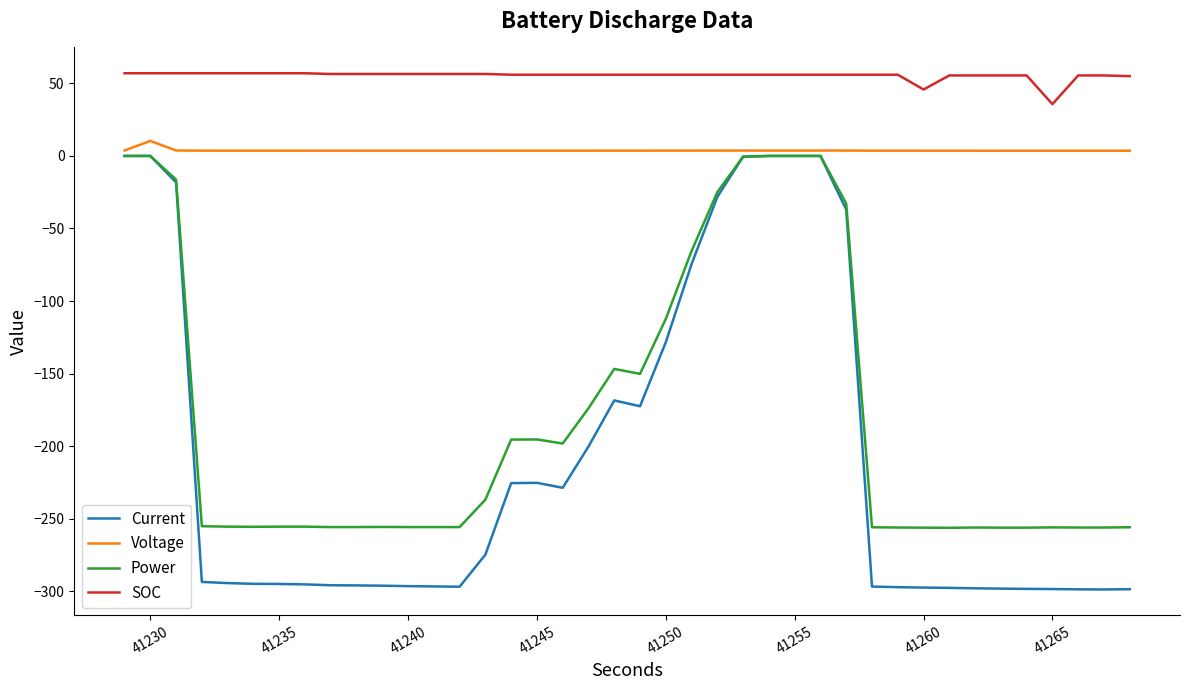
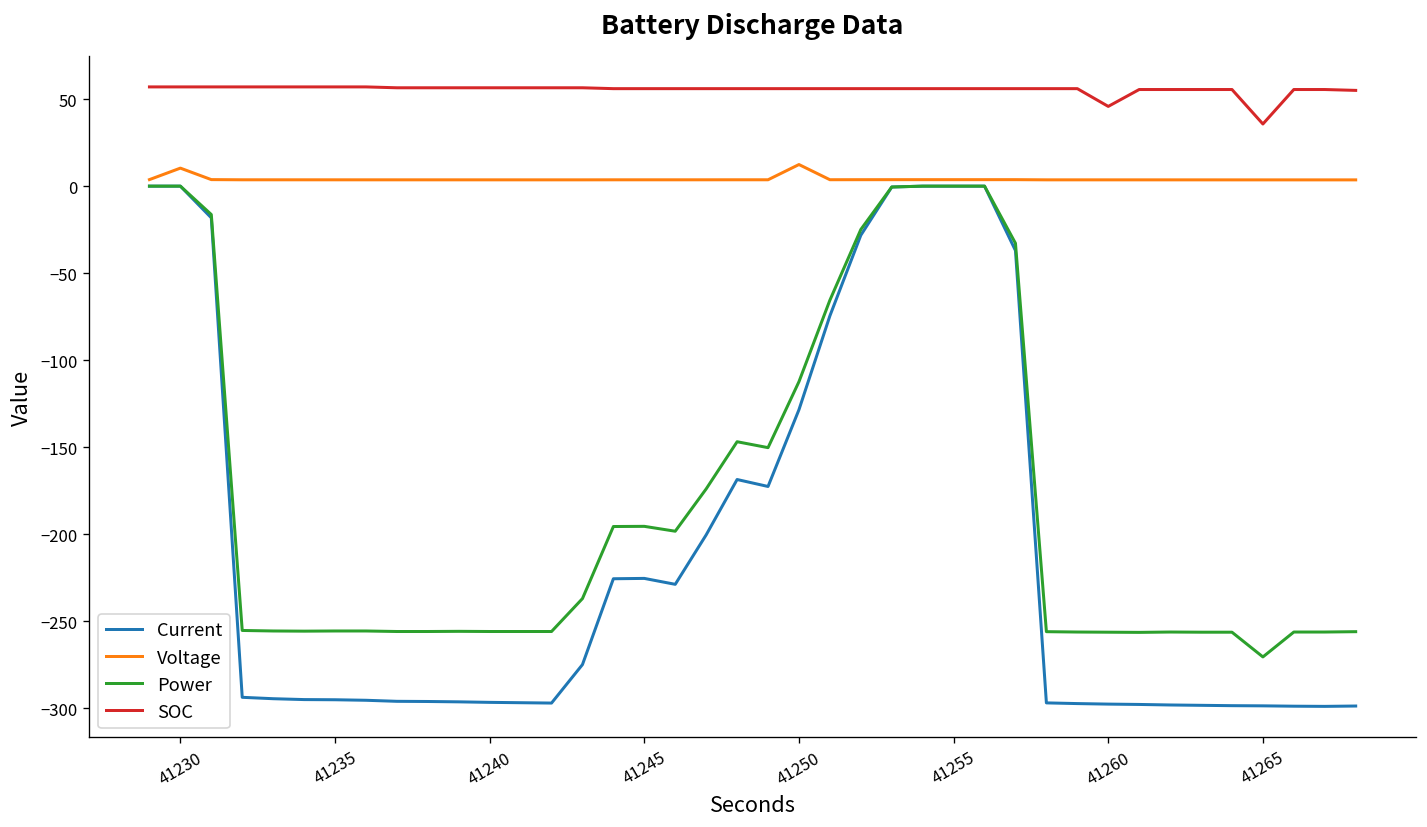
  {
    "Current": {
      "41235": -295,
      "41240": -297,
      "41245": -225,
      "41250": -128,
      "41260": -298,
      "41265": -299
    },
    "Voltage": {
      "41230": 10,
      "41235": 4,
      "41240": 4,
      "41245": 4,
-     "41250": 4,
+     "41250": 12,
      "41255": 4,
      "41260": 4,
      "41265": 4
    },
    "Power": {
      "41235": -256,
      "41240": -256,
      "41245": -195,
      "41250": -112,
      "41260": -256,
-     "41265": -256
+     "41265": -270
    },
    "SOC": {
      "41230": 57,
      "41235": 57,
      "41240": 57,
      "41245": 56,
      "41250": 56,
      "41255": 56,
      "41260": 46,
      "41265": 36
    }
  }
